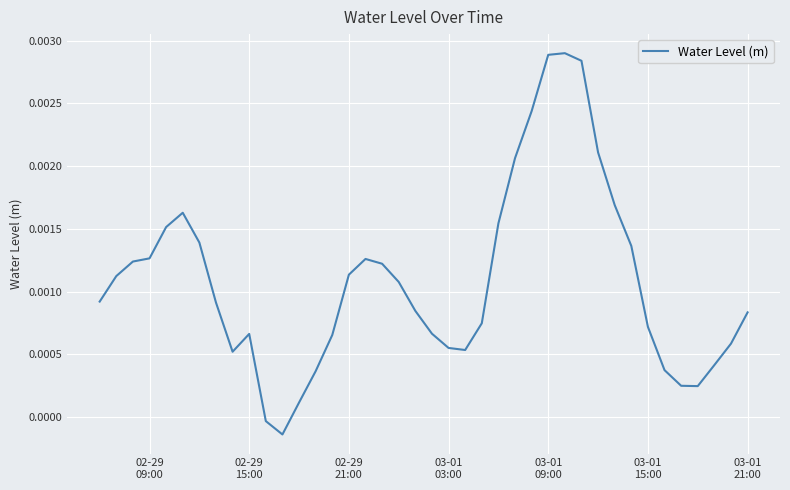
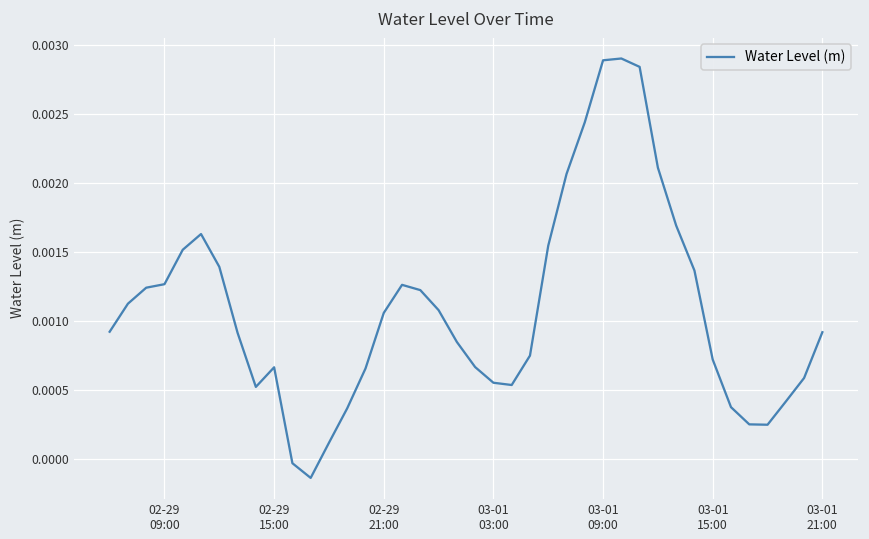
  {
    "02-29 09:00": 0.00126,
    "02-29 15:00": 0.00066,
-   "02-29 21:00": 0.00113,
+   "02-29 21:00": 0.00106,
    "03-01 03:00": 0.00055,
    "03-01 09:00": 0.00289,
    "03-01 15:00": 0.00072,
-   "03-01 21:00": 0.00083
+   "03-01 21:00": 0.00092
  }
